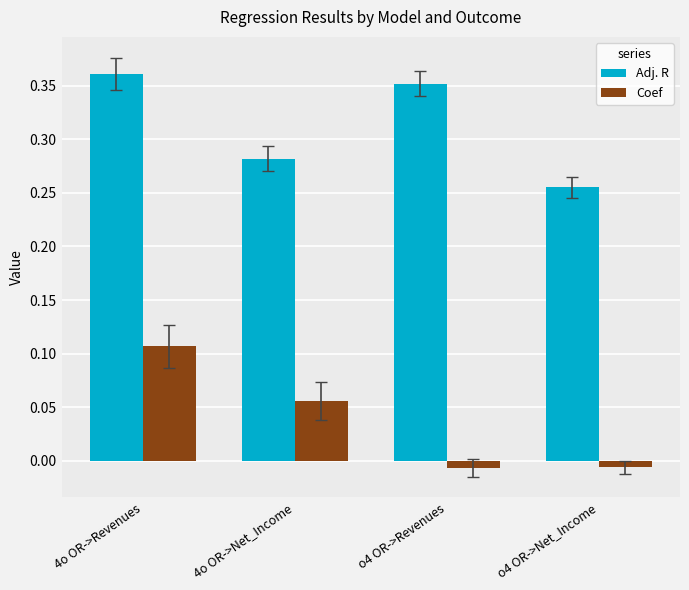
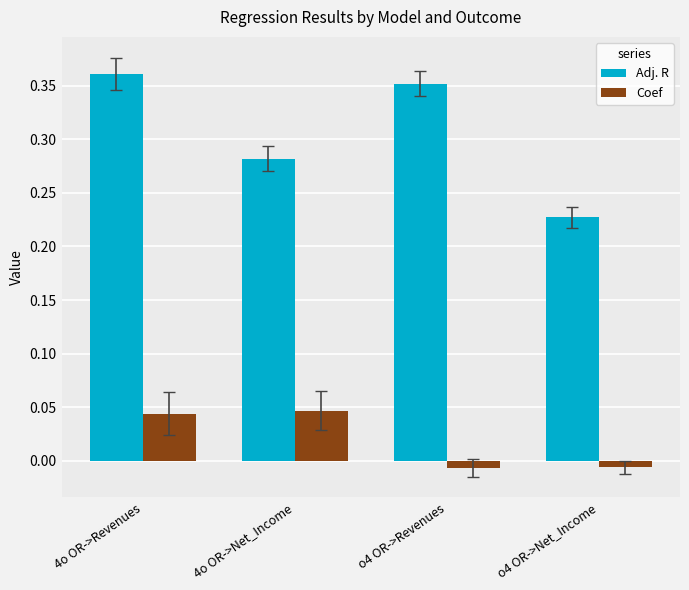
  {
    "Adj. R": {
      "4o OR->Revenues": 0.361,
      "4o OR->Net_Income": 0.282,
      "o4 OR->Revenues": 0.352,
-     "o4 OR->Net_Income": 0.255
+     "o4 OR->Net_Income": 0.227
    },
    "Coef": {
-     "4o OR->Revenues": 0.107,
-     "4o OR->Net_Income": 0.056,
+     "4o OR->Revenues": 0.044,
+     "4o OR->Net_Income": 0.047,
      "o4 OR->Revenues": -0.007,
      "o4 OR->Net_Income": -0.006
    }
  }
